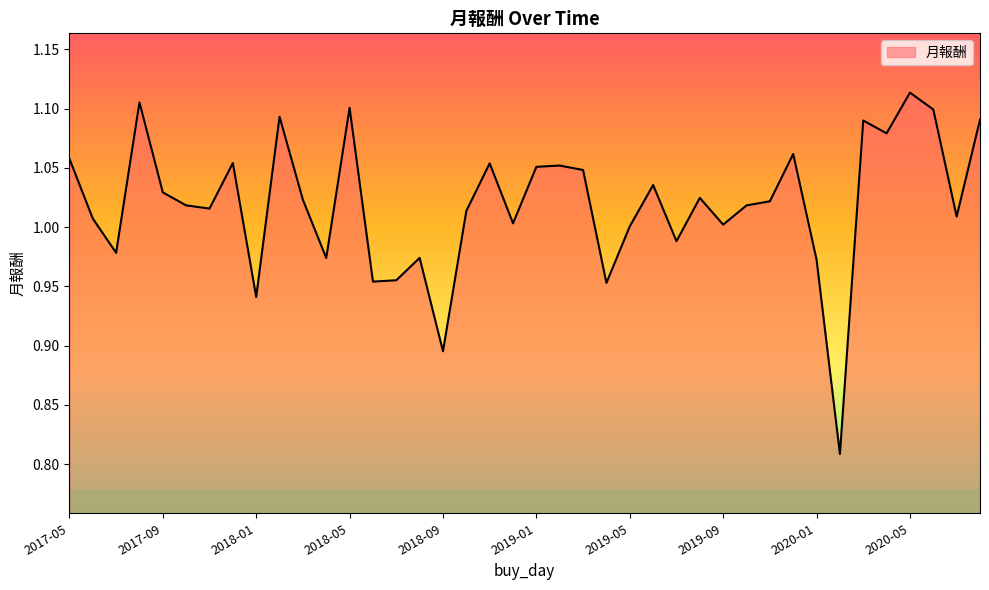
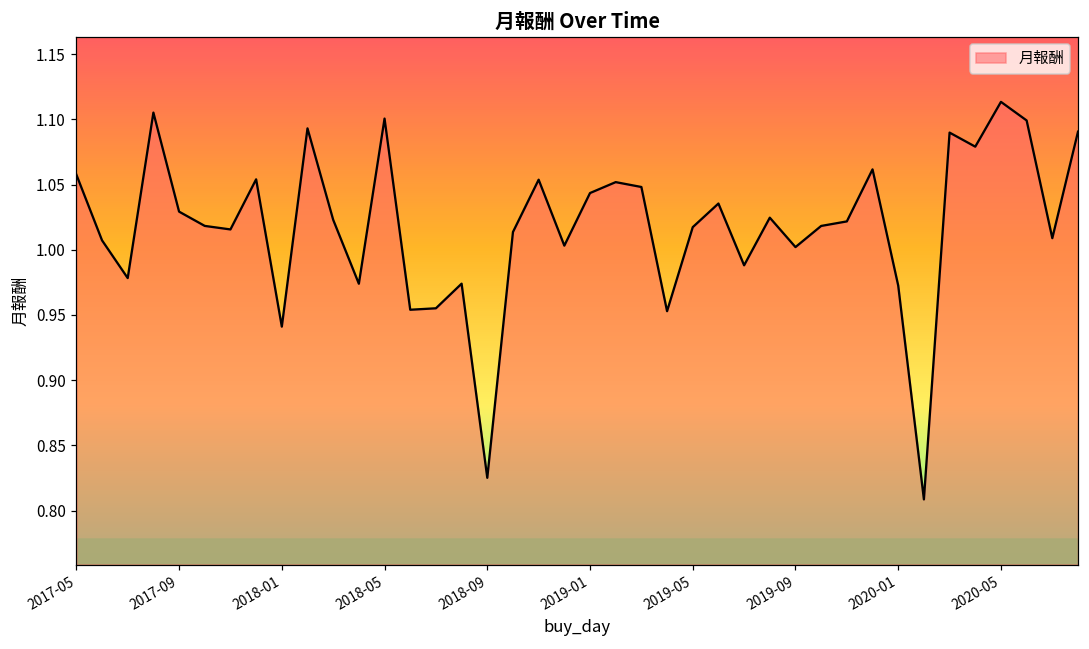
  {
    "2017-05": 1.058,
    "2017-09": 1.029,
    "2018-01": 0.941,
    "2018-05": 1.101,
-   "2018-09": 0.895,
-   "2019-01": 1.051,
-   "2019-05": 1.001,
+   "2018-09": 0.825,
+   "2019-01": 1.044,
+   "2019-05": 1.017,
    "2019-09": 1.002,
    "2020-01": 0.973,
    "2020-05": 1.113
  }
